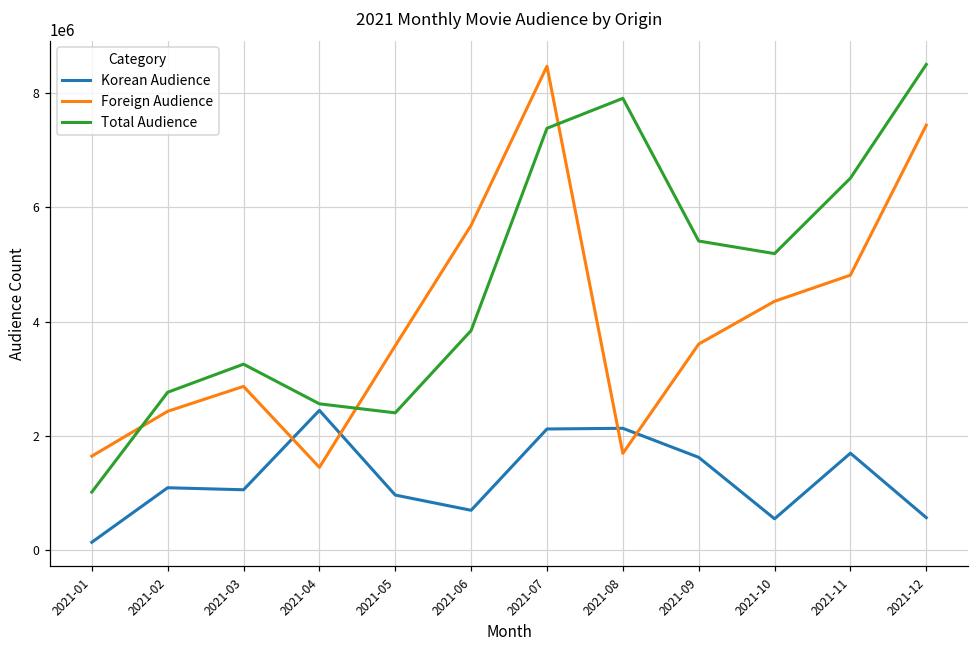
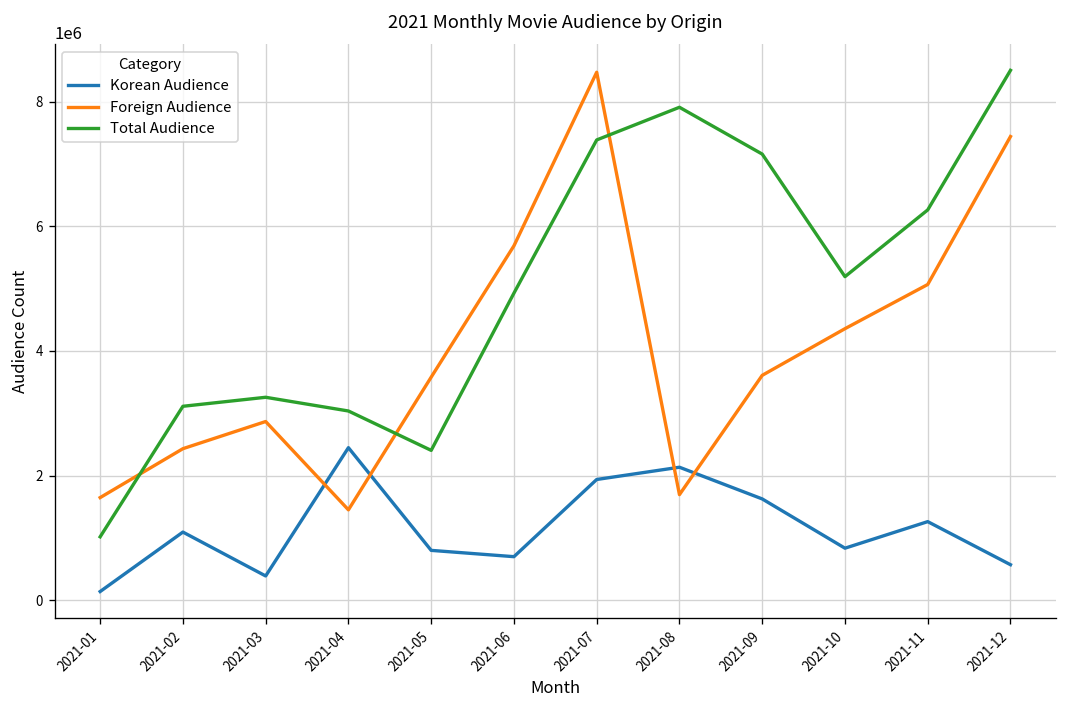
  {
    "Korean Audience": {
      "2021-01": 100000,
      "2021-02": 1100000,
-     "2021-03": 1100000,
+     "2021-03": 400000,
      "2021-04": 2400000,
-     "2021-05": 1000000,
+     "2021-05": 800000,
      "2021-06": 700000,
-     "2021-07": 2100000,
+     "2021-07": 1900000,
      "2021-08": 2100000,
      "2021-09": 1600000,
-     "2021-10": 500000,
-     "2021-11": 1700000,
+     "2021-10": 800000,
+     "2021-11": 1300000,
      "2021-12": 600000
    },
    "Foreign Audience": {
      "2021-01": 1600000,
      "2021-02": 2400000,
      "2021-03": 2900000,
      "2021-04": 1500000,
      "2021-05": 3600000,
      "2021-06": 5700000,
      "2021-07": 8500000,
      "2021-08": 1700000,
      "2021-09": 3600000,
      "2021-10": 4400000,
-     "2021-11": 4800000,
+     "2021-11": 5100000,
      "2021-12": 7400000
    },
    "Total Audience": {
      "2021-01": 1000000,
-     "2021-02": 2800000,
+     "2021-02": 3100000,
      "2021-03": 3300000,
-     "2021-04": 2600000,
+     "2021-04": 3000000,
      "2021-05": 2400000,
-     "2021-06": 3800000,
+     "2021-06": 4900000,
      "2021-07": 7400000,
      "2021-08": 7900000,
-     "2021-09": 5400000,
+     "2021-09": 7200000,
      "2021-10": 5200000,
-     "2021-11": 6500000,
+     "2021-11": 6300000,
      "2021-12": 8500000
    }
  }
